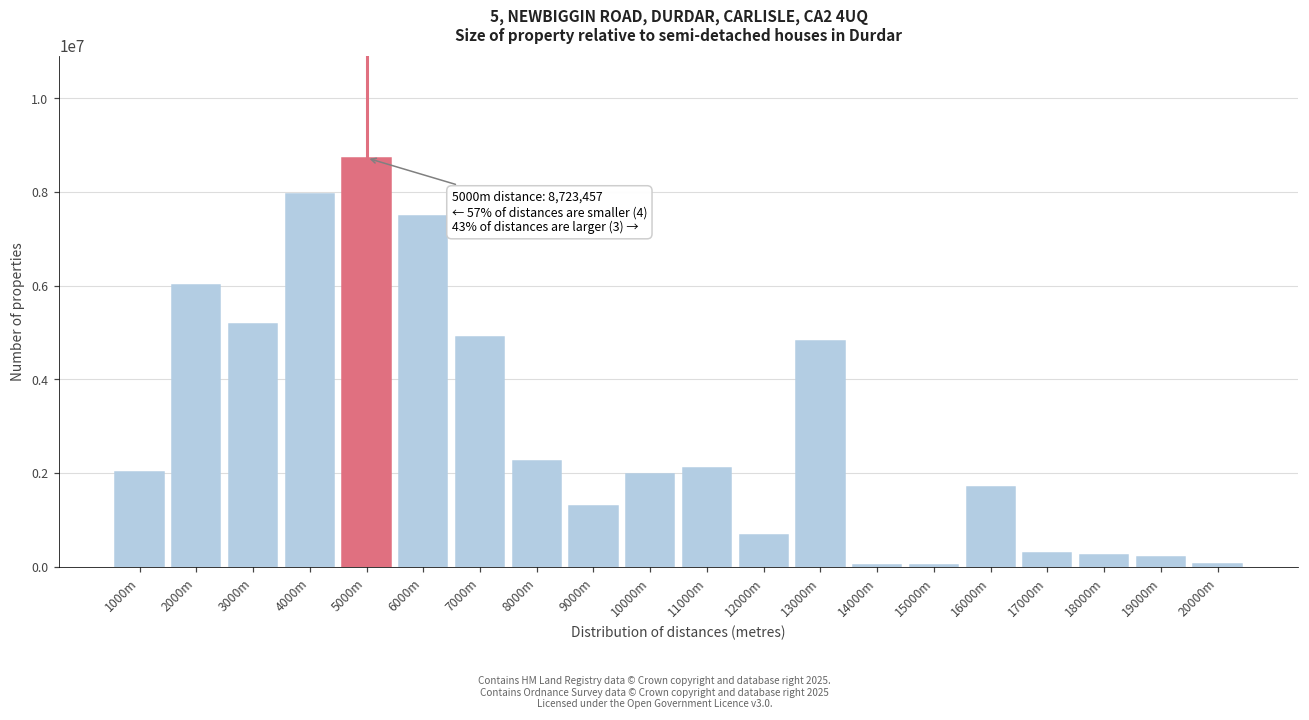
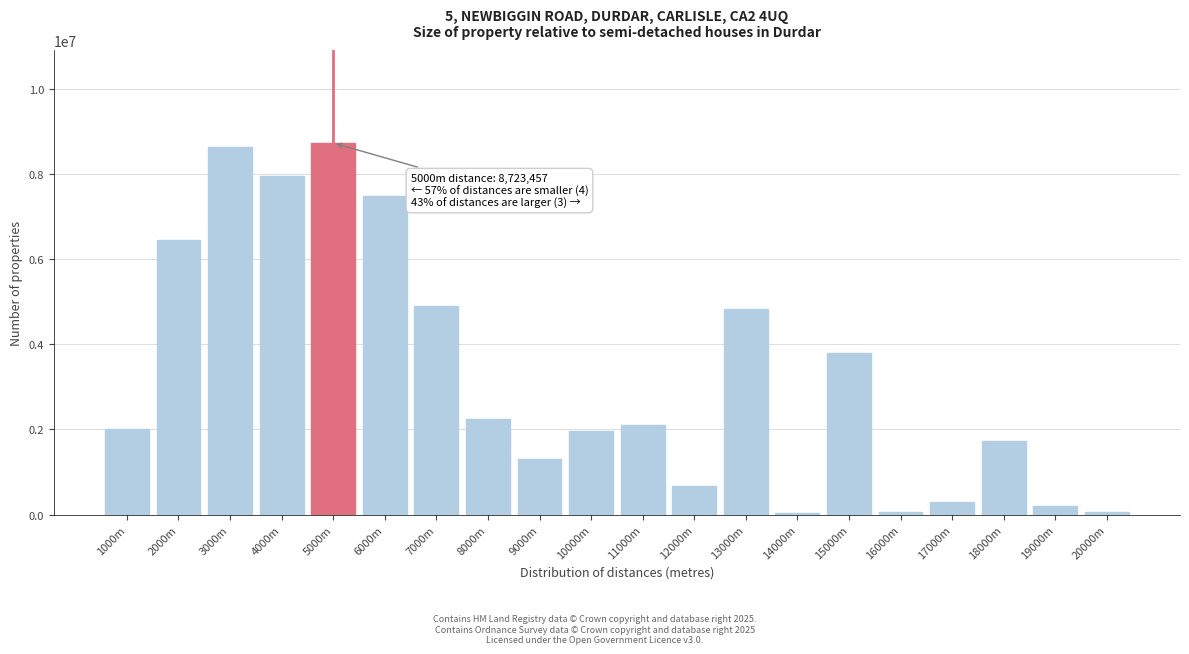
  {
    "1000m": 2000000,
-   "2000m": 6000000,
-   "3000m": 5200000,
+   "2000m": 6400000,
+   "3000m": 8600000,
    "4000m": 7900000,
    "5000m": 8700000,
    "7000m": 4900000,
    "8000m": 2300000,
    "9000m": 1300000,
    "10000m": 2000000,
    "11000m": 2100000,
    "12000m": 700000,
    "13000m": 4800000,
-   "15000m": 0,
-   "16000m": 1700000,
+   "15000m": 3800000,
+   "16000m": 100000,
    "17000m": 300000,
-   "18000m": 300000,
+   "18000m": 1700000,
    "19000m": 200000
  }
